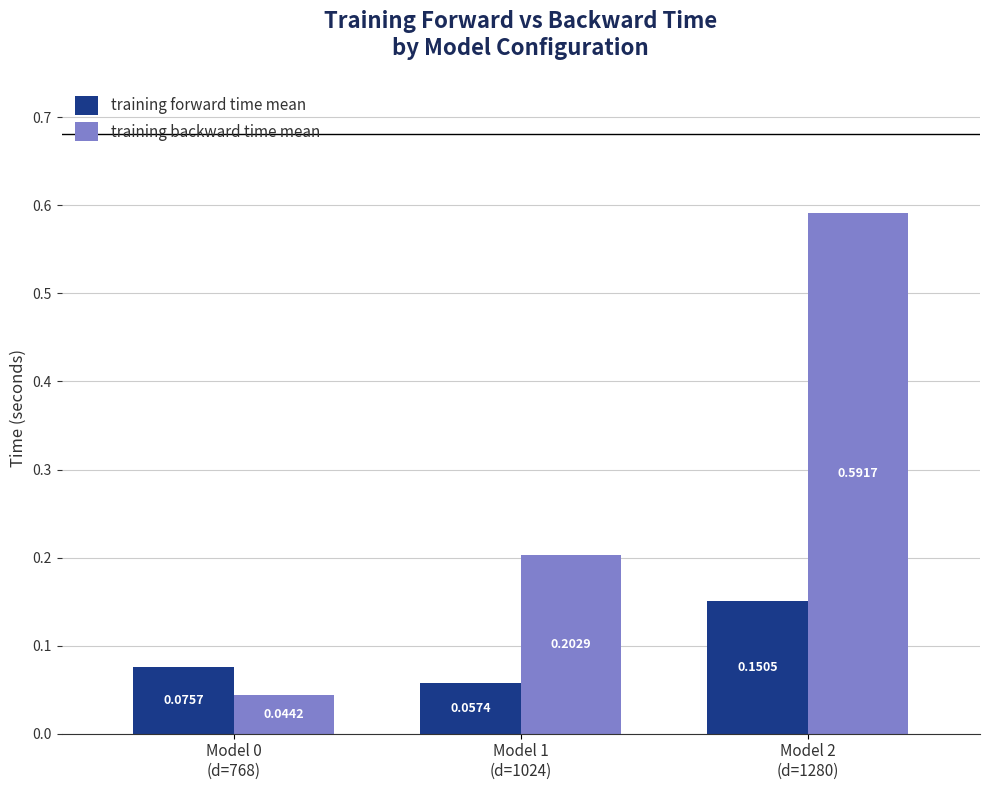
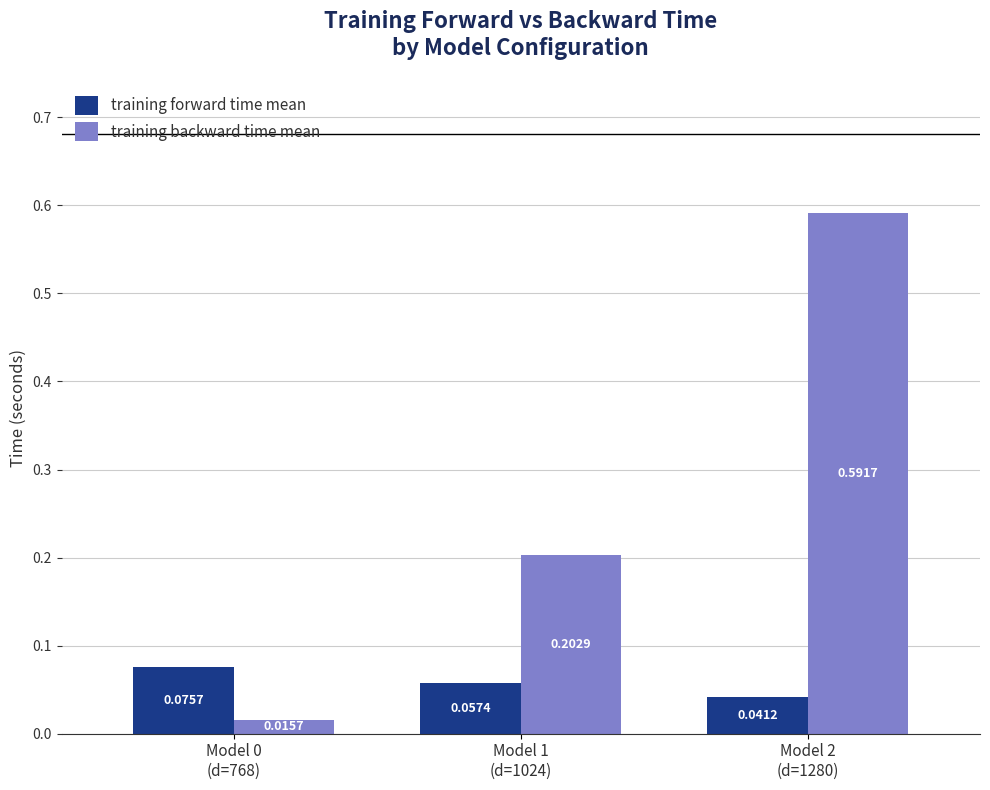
  {
    "training forward time mean": {
      "Model 0 (d=768)": 0.0757,
      "Model 1 (d=1024)": 0.0574,
-     "Model 2 (d=1280)": 0.1505
+     "Model 2 (d=1280)": 0.0412
    },
    "training backward time mean": {
-     "Model 0 (d=768)": 0.0442,
+     "Model 0 (d=768)": 0.0157,
      "Model 1 (d=1024)": 0.2029,
      "Model 2 (d=1280)": 0.5917
    }
  }
